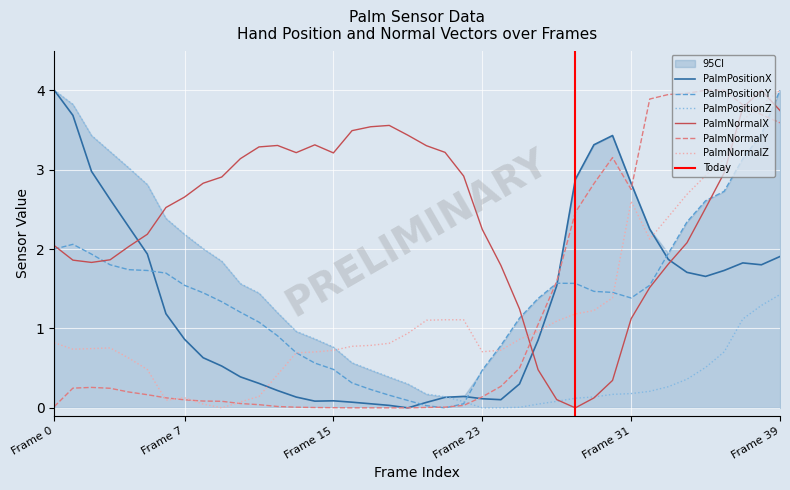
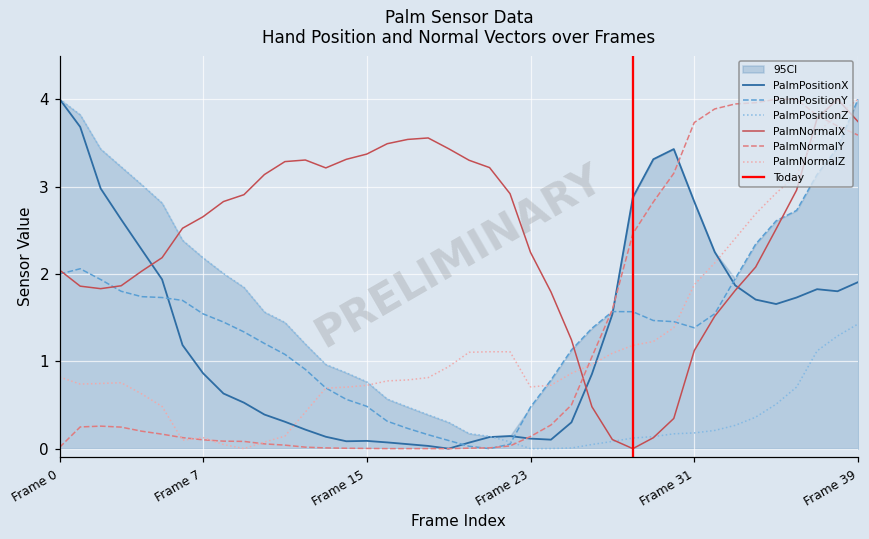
  {
    "PalmNormalX": {
      "Frame 0": 2.0,
      "Frame 7": 2.7,
-     "Frame 15": 3.2,
+     "Frame 15": 3.4,
      "Frame 23": 2.2,
      "Frame 31": 1.1,
      "Frame 39": 3.7
    },
    "PalmNormalY": {
      "Frame 0": 0.0,
      "Frame 15": 0.0,
-     "Frame 31": 2.8,
+     "Frame 31": 3.7,
      "Frame 39": 3.6
    },
    "PalmNormalZ": {
      "Frame 0": 0.8,
      "Frame 15": 0.7,
      "Frame 23": 0.7,
-     "Frame 31": 2.6
+     "Frame 31": 1.9
    }
  }
